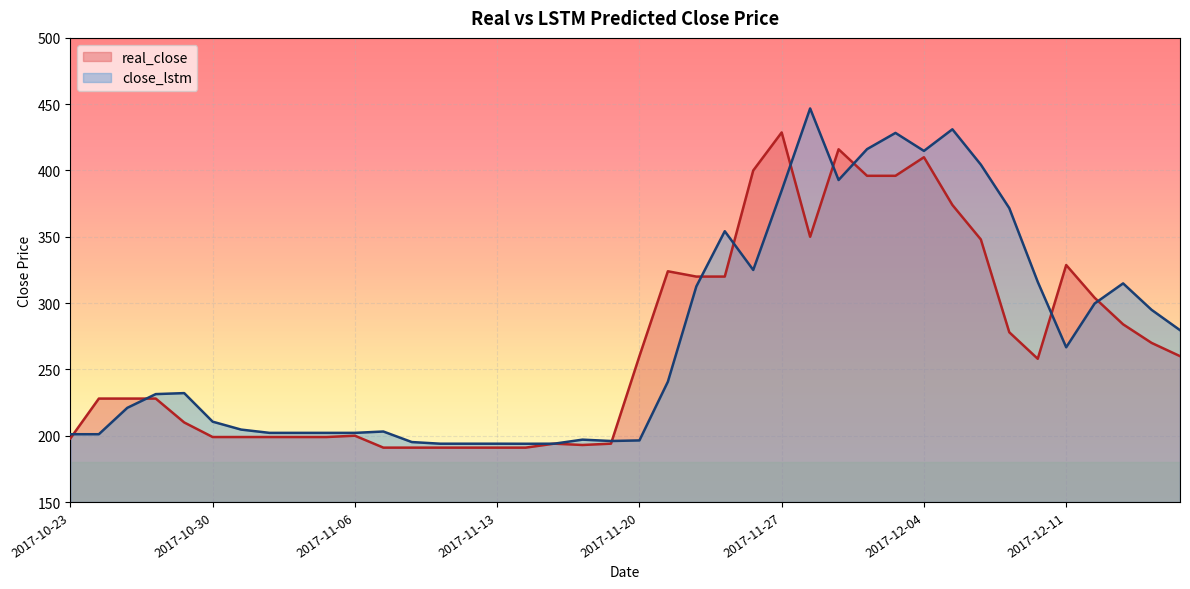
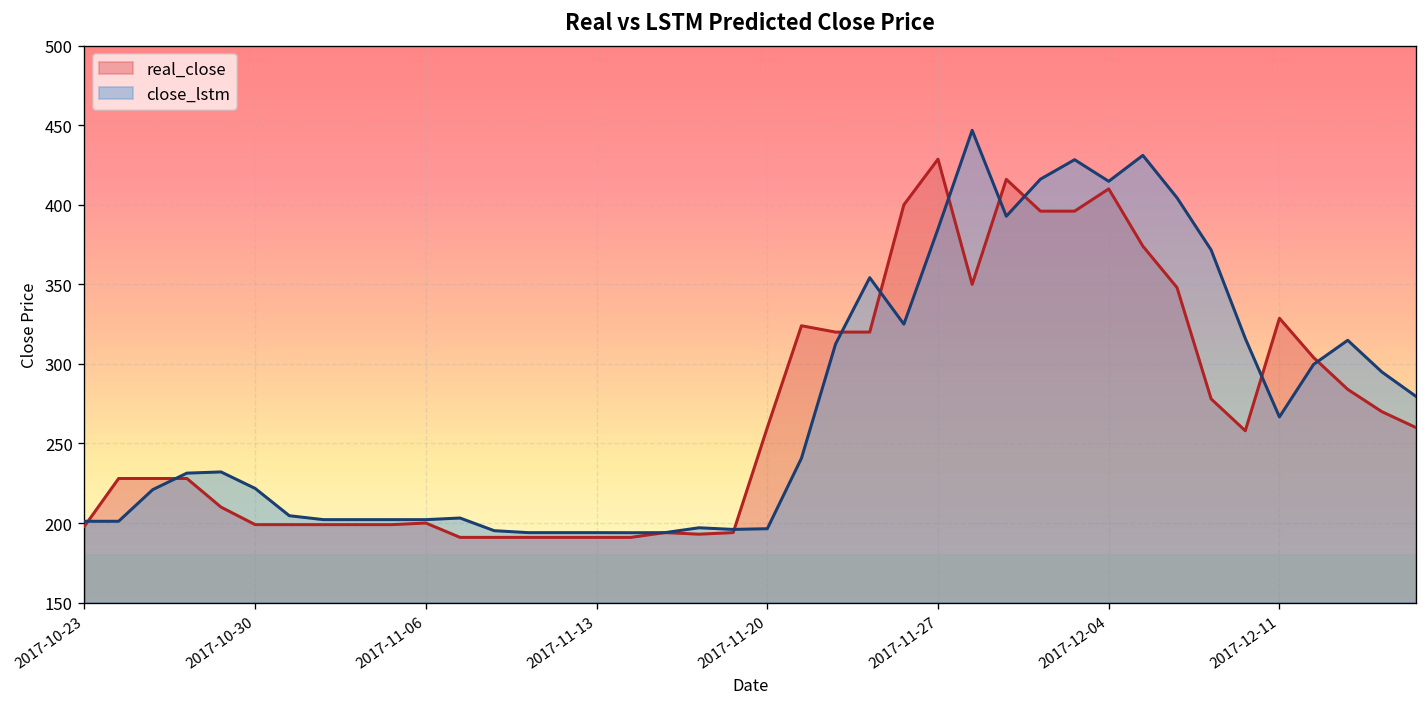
  {
    "real_close": {
      "2017-10-23": 198,
      "2017-10-30": 199,
      "2017-11-06": 200,
      "2017-11-13": 191,
      "2017-11-20": 260,
      "2017-11-27": 429,
      "2017-12-04": 410,
      "2017-12-11": 329
    },
    "close_lstm": {
      "2017-10-23": 201,
-     "2017-10-30": 211,
+     "2017-10-30": 222,
      "2017-11-06": 202,
      "2017-11-13": 194,
      "2017-11-20": 196,
      "2017-11-27": 385,
      "2017-12-04": 415,
      "2017-12-11": 267
    }
  }
